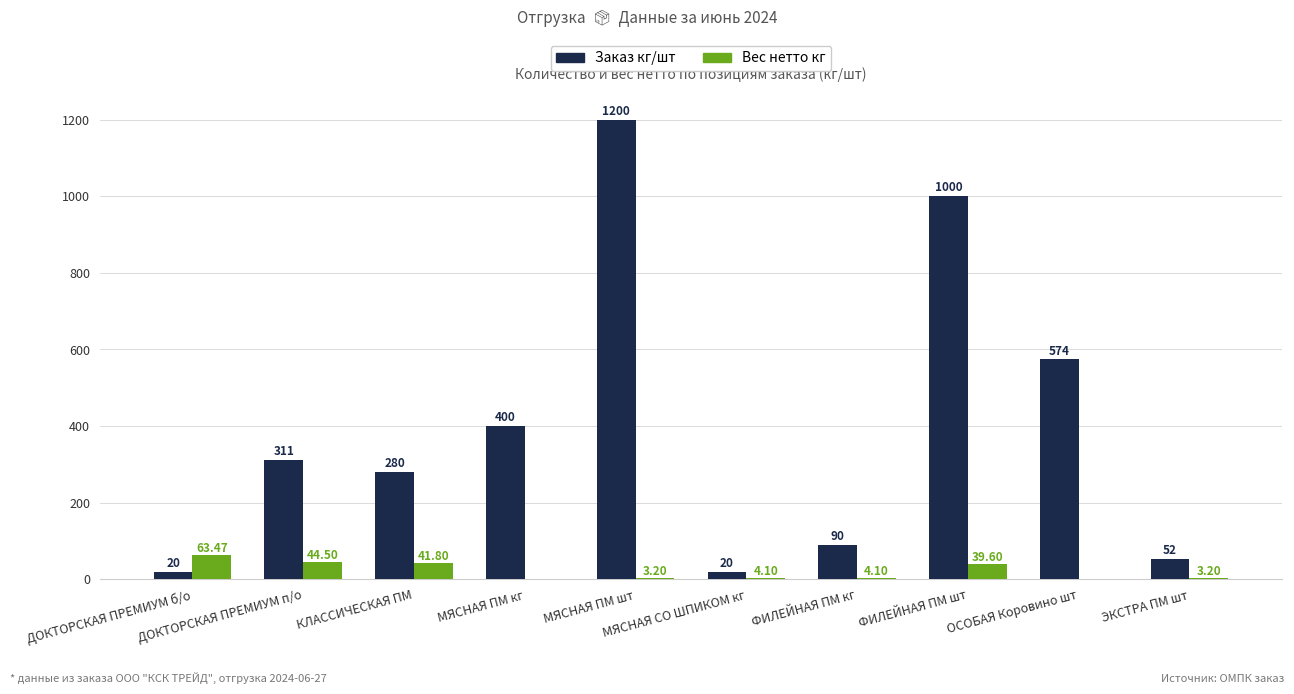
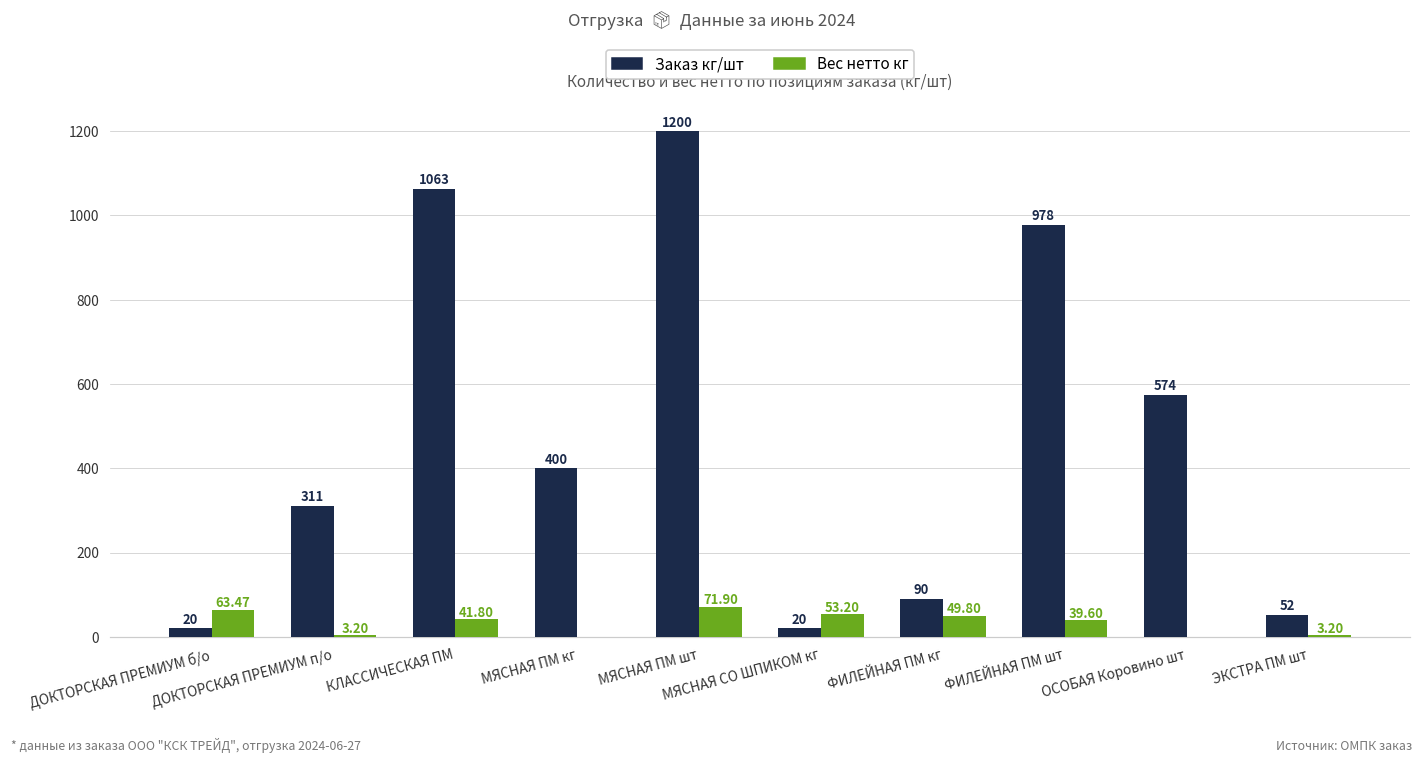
  {
    "Заказ кг/шт": {
      "ДОКТОРСКАЯ ПРЕМИУМ б/о": 20,
      "ДОКТОРСКАЯ ПРЕМИУМ п/о": 311,
-     "КЛАССИЧЕСКАЯ ПМ": 280,
+     "КЛАССИЧЕСКАЯ ПМ": 1063,
      "МЯСНАЯ ПМ кг": 400,
      "МЯСНАЯ ПМ шт": 1200,
      "МЯСНАЯ СО ШПИКОМ кг": 20,
      "ФИЛЕЙНАЯ ПМ кг": 90,
-     "ФИЛЕЙНАЯ ПМ шт": 1000,
+     "ФИЛЕЙНАЯ ПМ шт": 978,
      "ОСОБАЯ Коровино шт": 574,
      "ЭКСТРА ПМ шт": 52
    },
    "Вес нетто кг": {
      "ДОКТОРСКАЯ ПРЕМИУМ б/о": 63.47,
-     "ДОКТОРСКАЯ ПРЕМИУМ п/о": 44.50,
+     "ДОКТОРСКАЯ ПРЕМИУМ п/о": 3.20,
      "КЛАССИЧЕСКАЯ ПМ": 41.80,
-     "МЯСНАЯ ПМ шт": 3.20,
-     "МЯСНАЯ СО ШПИКОМ кг": 4.10,
-     "ФИЛЕЙНАЯ ПМ кг": 4.10,
+     "МЯСНАЯ ПМ шт": 71.90,
+     "МЯСНАЯ СО ШПИКОМ кг": 53.20,
+     "ФИЛЕЙНАЯ ПМ кг": 49.80,
      "ФИЛЕЙНАЯ ПМ шт": 39.60,
      "ЭКСТРА ПМ шт": 3.20
    }
  }
